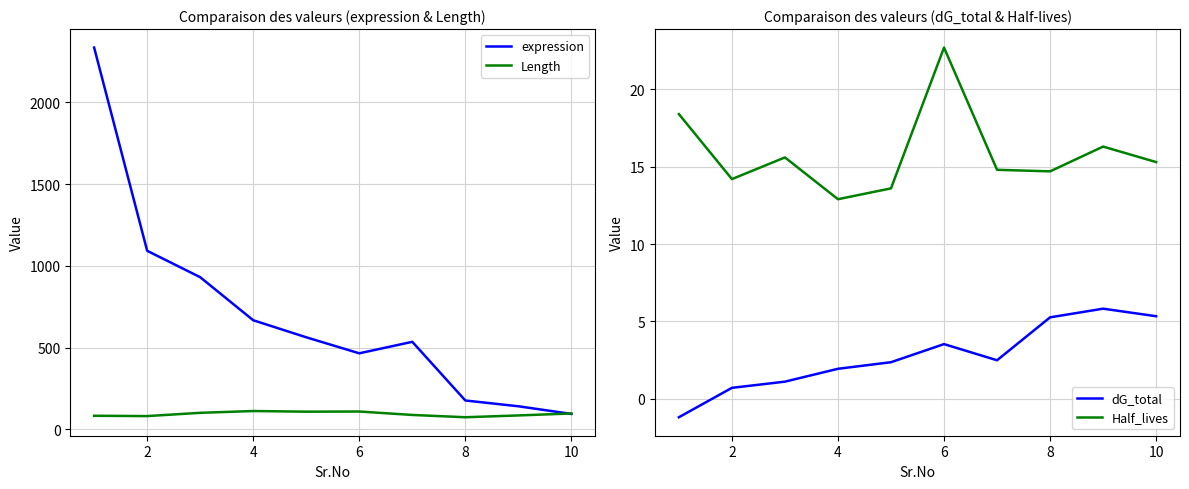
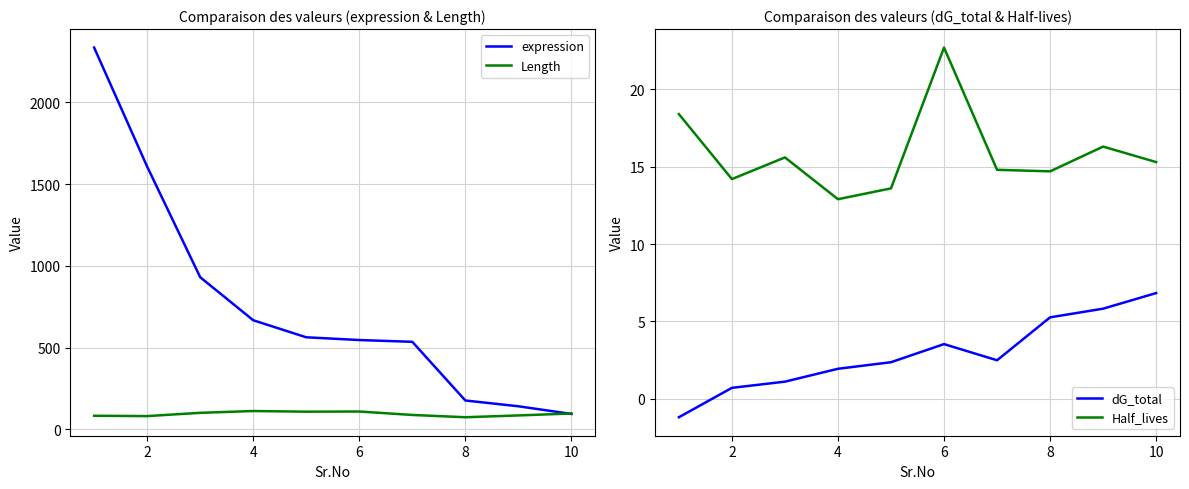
  {
    "Comparaison des valeurs (expression & Length)": {
      "expression": {
-       "2": 1090,
+       "2": 1610,
        "4": 670,
-       "6": 460,
+       "6": 550,
        "8": 180
      },
      "Length": {
        "2": 80,
        "4": 110,
        "6": 110,
        "8": 70
      }
    },
    "Comparaison des valeurs (dG_total & Half-lives)": {
      "dG_total": {
        "2": 0.7,
        "4": 1.9,
        "6": 3.5,
        "8": 5.3,
-       "10": 5.3
+       "10": 6.8
      },
      "Half_lives": {
        "2": 14.2,
        "4": 12.9,
        "6": 22.7,
        "8": 14.7,
        "10": 15.3
      }
    }
  }
